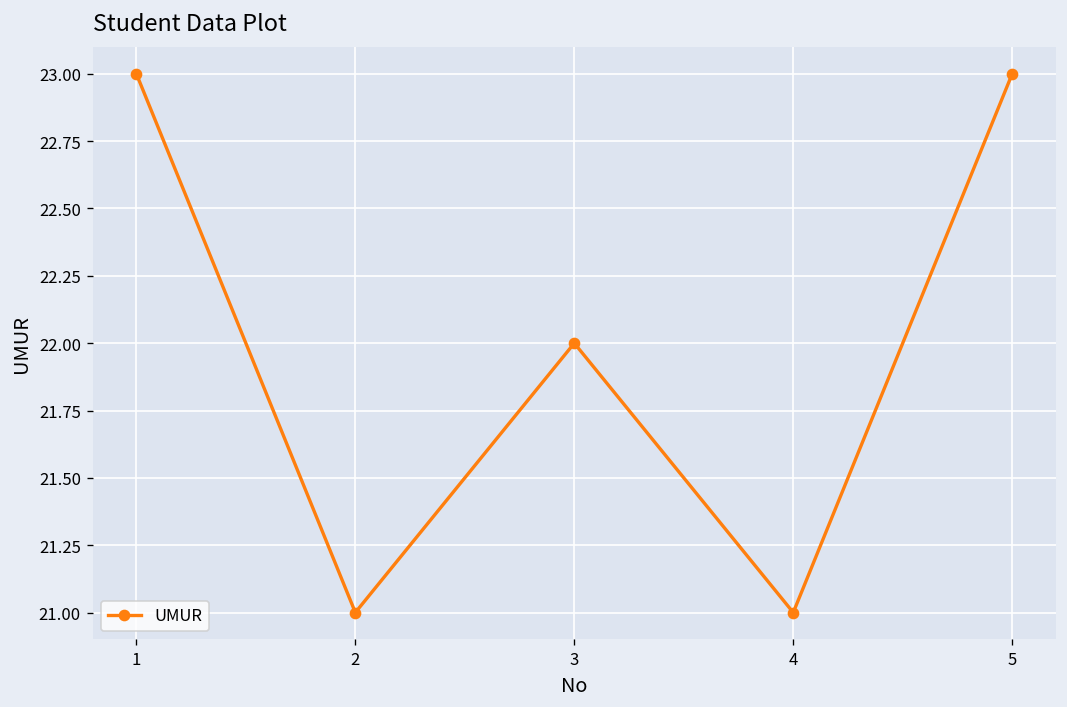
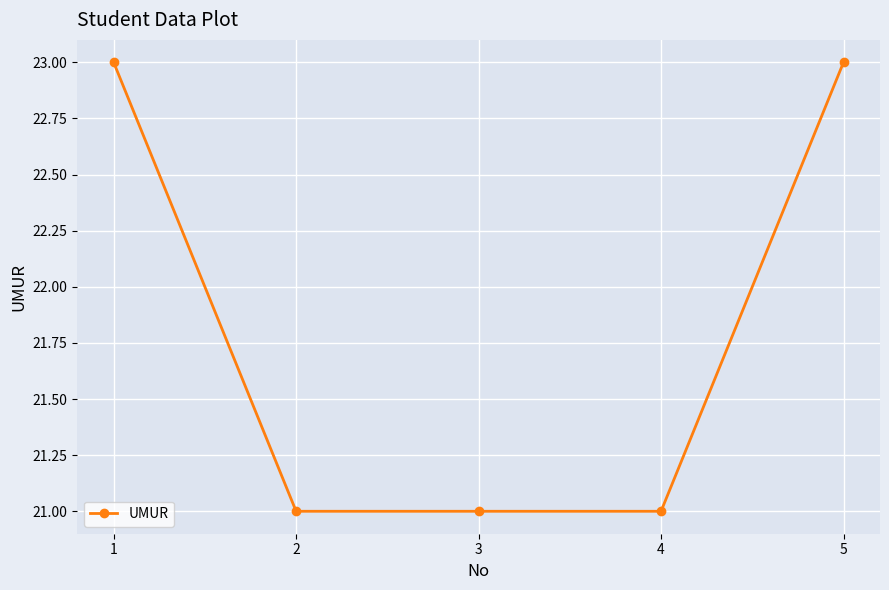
  {
    "1": 23,
    "2": 21,
-   "3": 22,
+   "3": 21,
    "4": 21,
    "5": 23
  }
